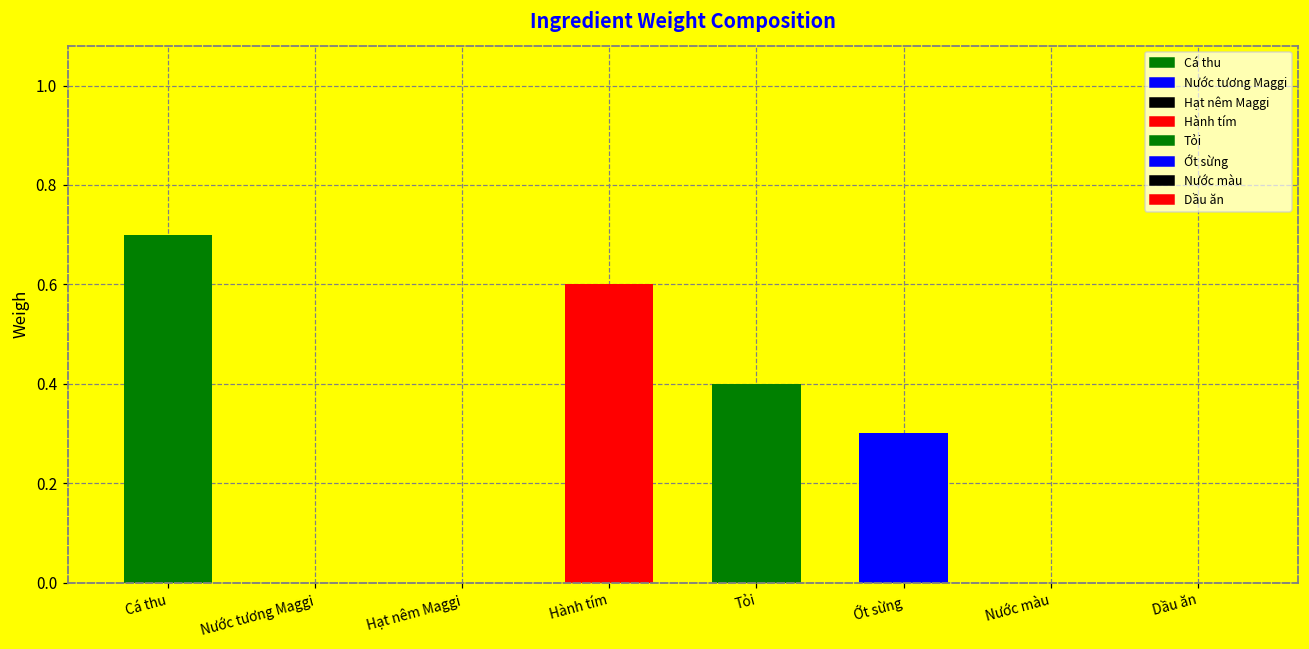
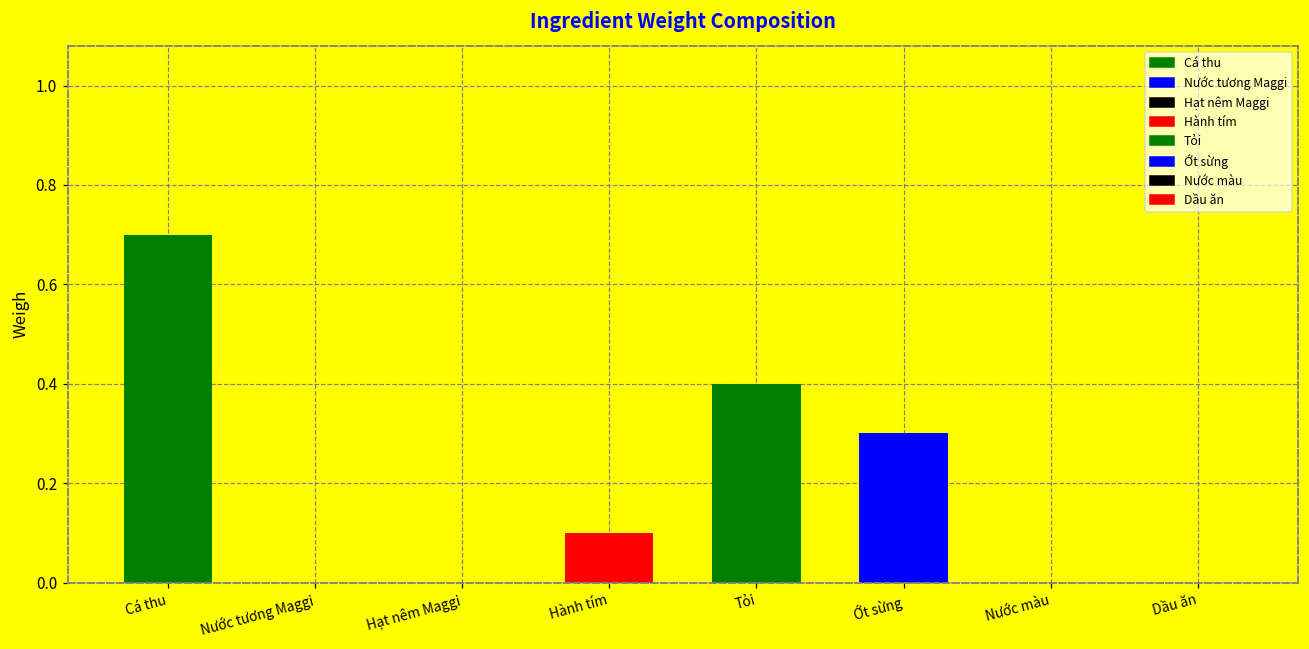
  {
    "Cá thu": 0.7,
    "Nước tương Maggi": 0.0,
    "Hạt nêm Maggi": 0.0,
-   "Hành tím": 0.6,
+   "Hành tím": 0.1,
    "Tỏi": 0.4,
    "Ớt sừng": 0.3,
    "Nước màu": 0.0,
    "Dầu ăn": 0.0
  }
